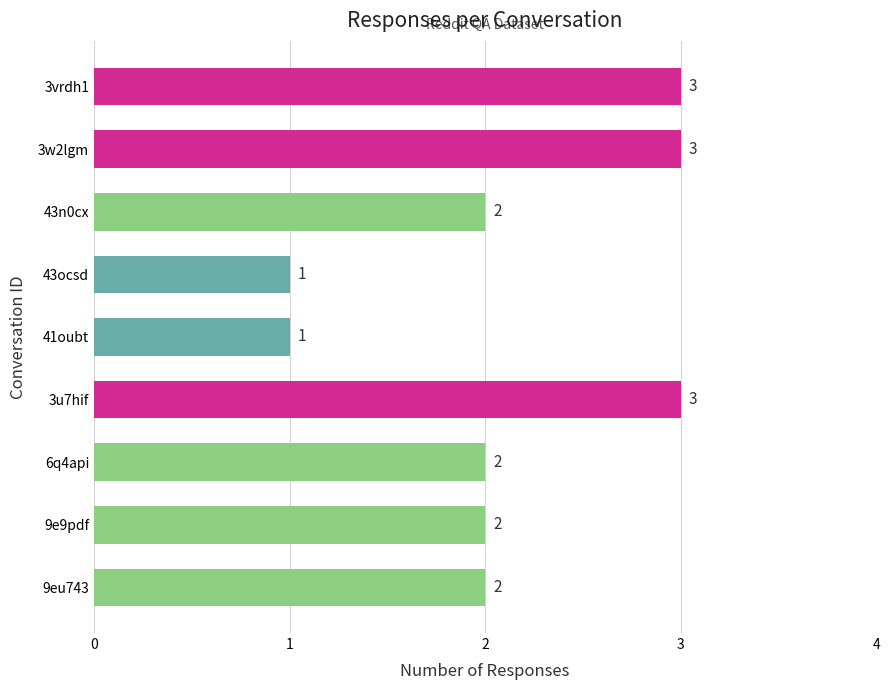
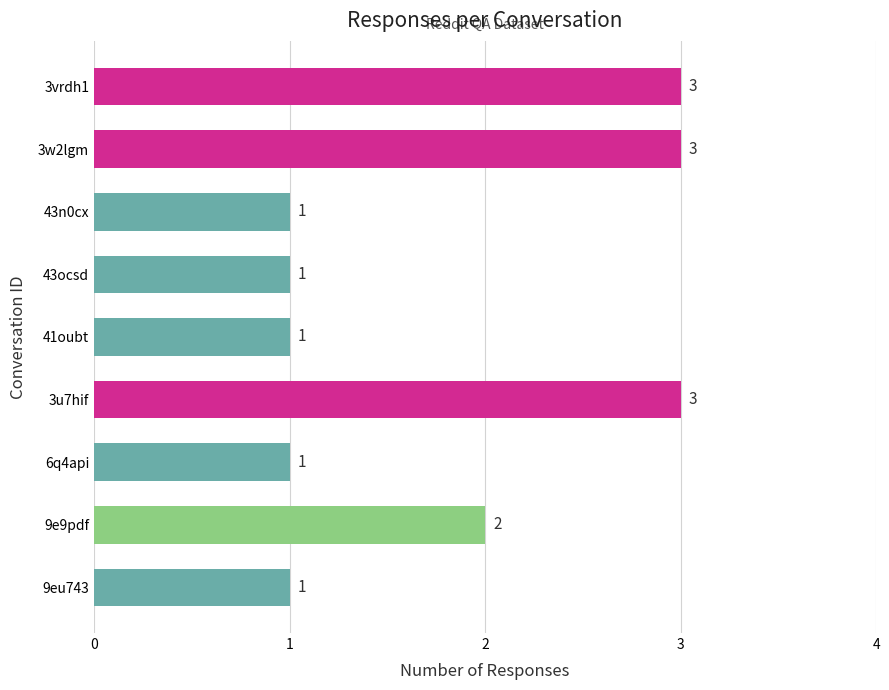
  {
    "3vrdh1": 3,
    "3w2lgm": 3,
-   "43n0cx": 2,
+   "43n0cx": 1,
    "43ocsd": 1,
    "41oubt": 1,
    "3u7hif": 3,
-   "6q4api": 2,
+   "6q4api": 1,
    "9e9pdf": 2,
-   "9eu743": 2
+   "9eu743": 1
  }
